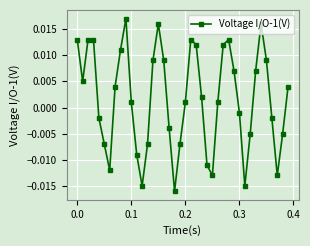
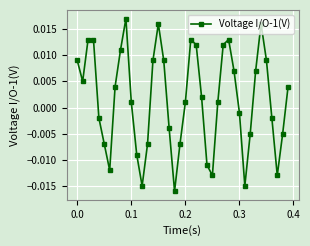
  {
-   "0.0": 0.013,
+   "0.0": 0.009,
    "0.1": 0.001,
    "0.2": 0.001,
    "0.3": -0.001
  }
